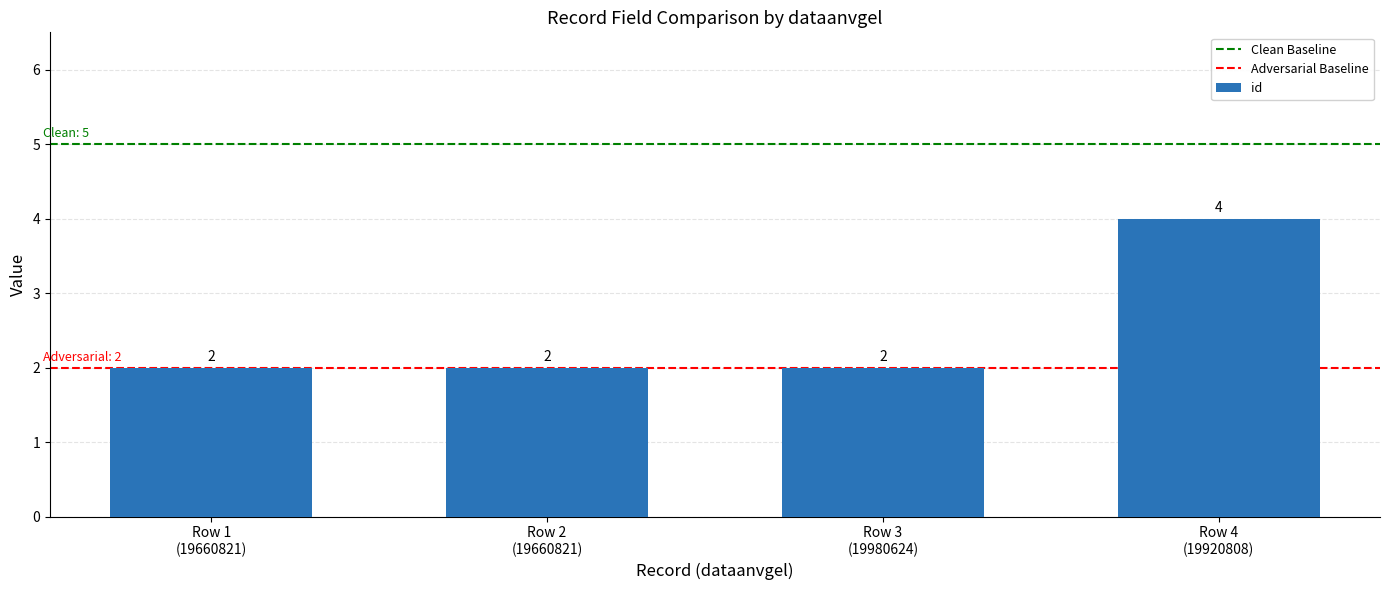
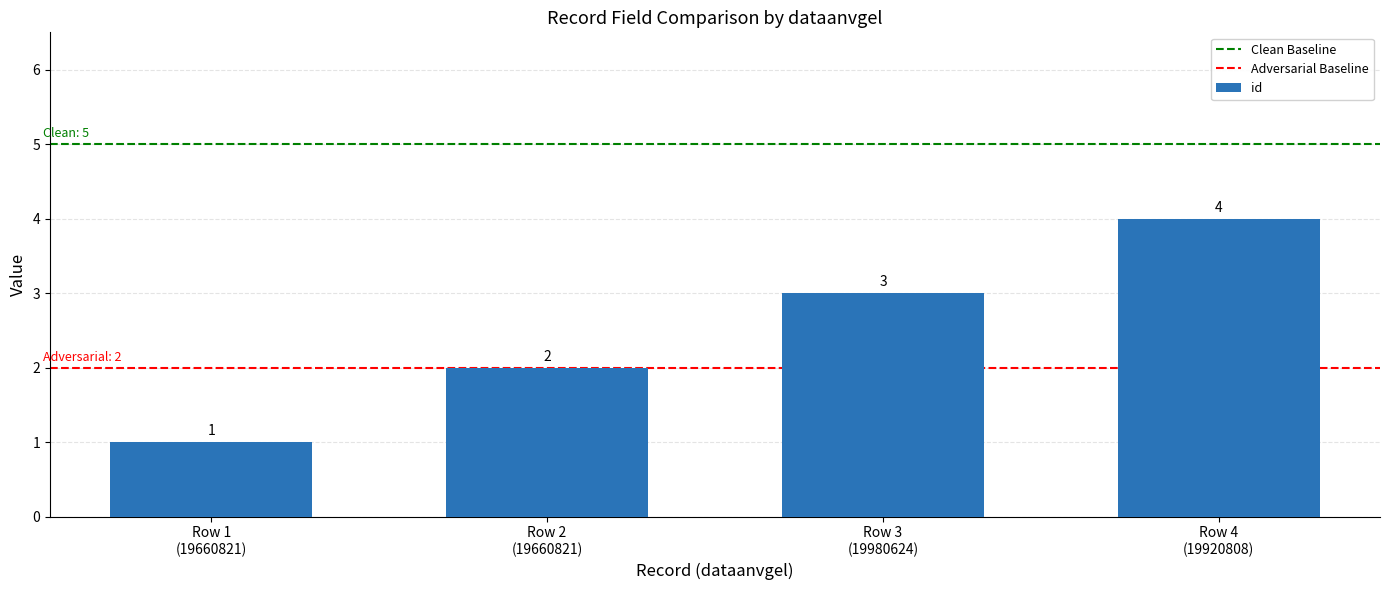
  {
-   "Row 1 (19660821)": 2,
+   "Row 1 (19660821)": 1,
    "Row 2 (19660821)": 2,
-   "Row 3 (19980624)": 2,
+   "Row 3 (19980624)": 3,
    "Row 4 (19920808)": 4
  }
